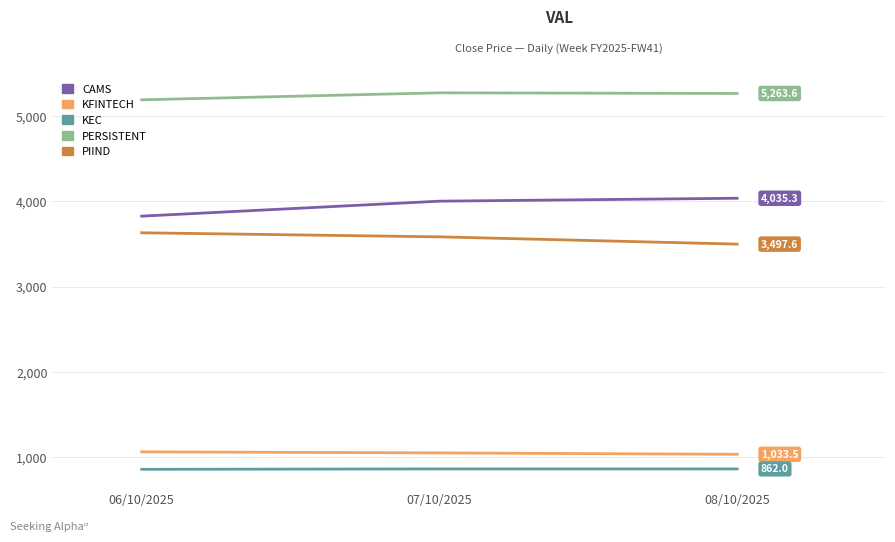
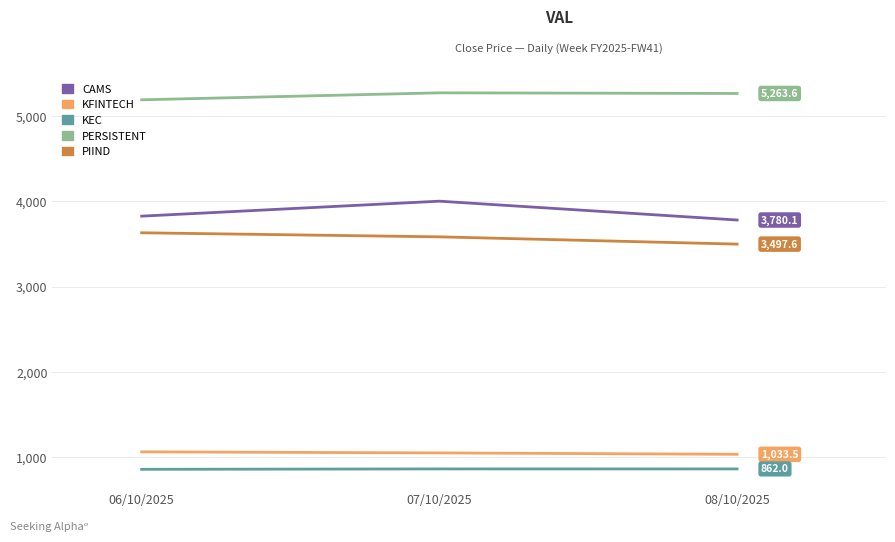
  {
    "CAMS": {
-     "08/10/2025": "4,035.3"
+     "08/10/2025": "3,780.1"
    }
  }
